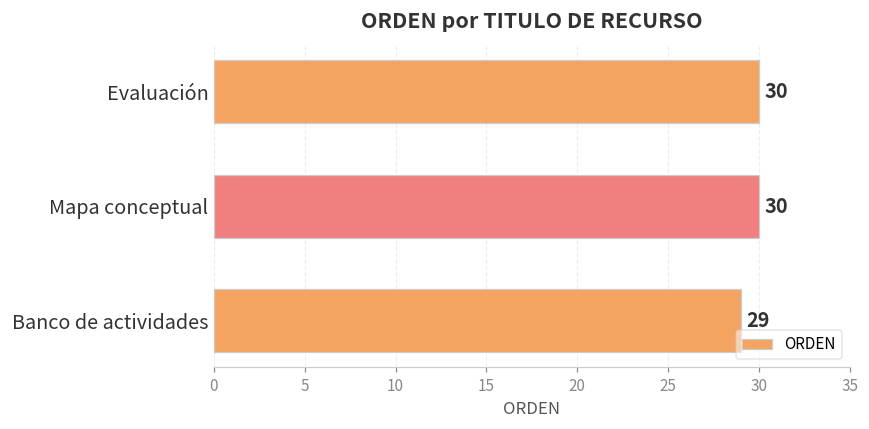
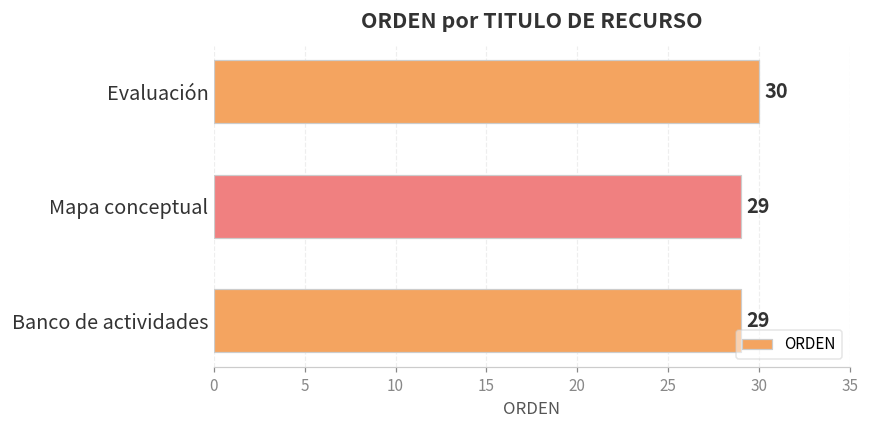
  {
    "Evaluación": 30,
-   "Mapa conceptual": 30,
+   "Mapa conceptual": 29,
    "Banco de actividades": 29
  }
